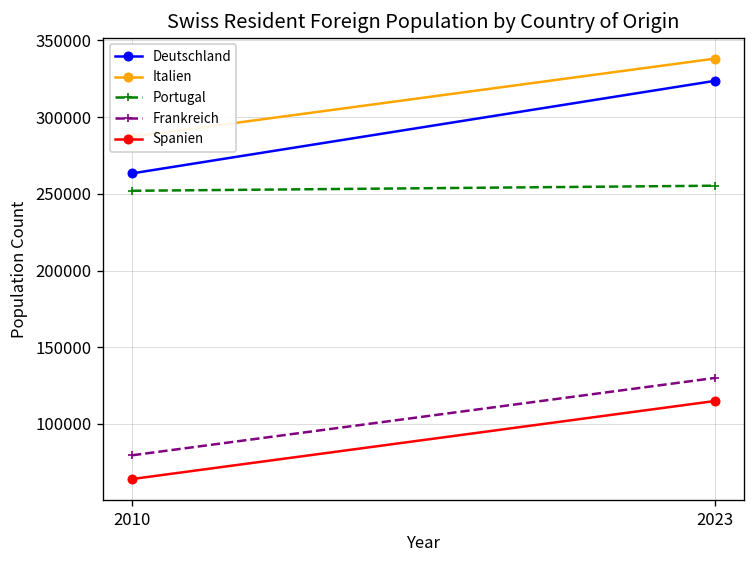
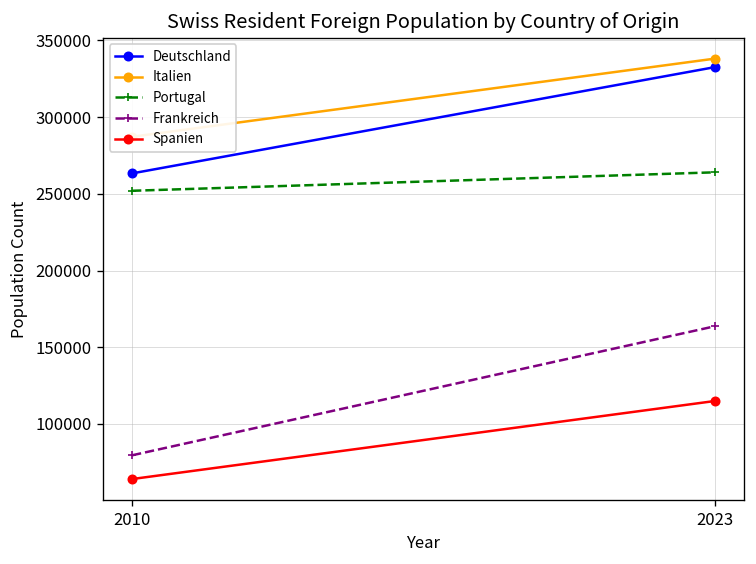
  {
    "Deutschland": {
      "2010": 263000,
-     "2023": 324000
+     "2023": 333000
    },
    "Italien": {
      "2023": 338000
    },
    "Portugal": {
      "2010": 252000,
-     "2023": 255000
+     "2023": 264000
    },
    "Frankreich": {
      "2010": 80000,
-     "2023": 130000
+     "2023": 164000
    },
    "Spanien": {
      "2010": 64000,
      "2023": 115000
    }
  }
